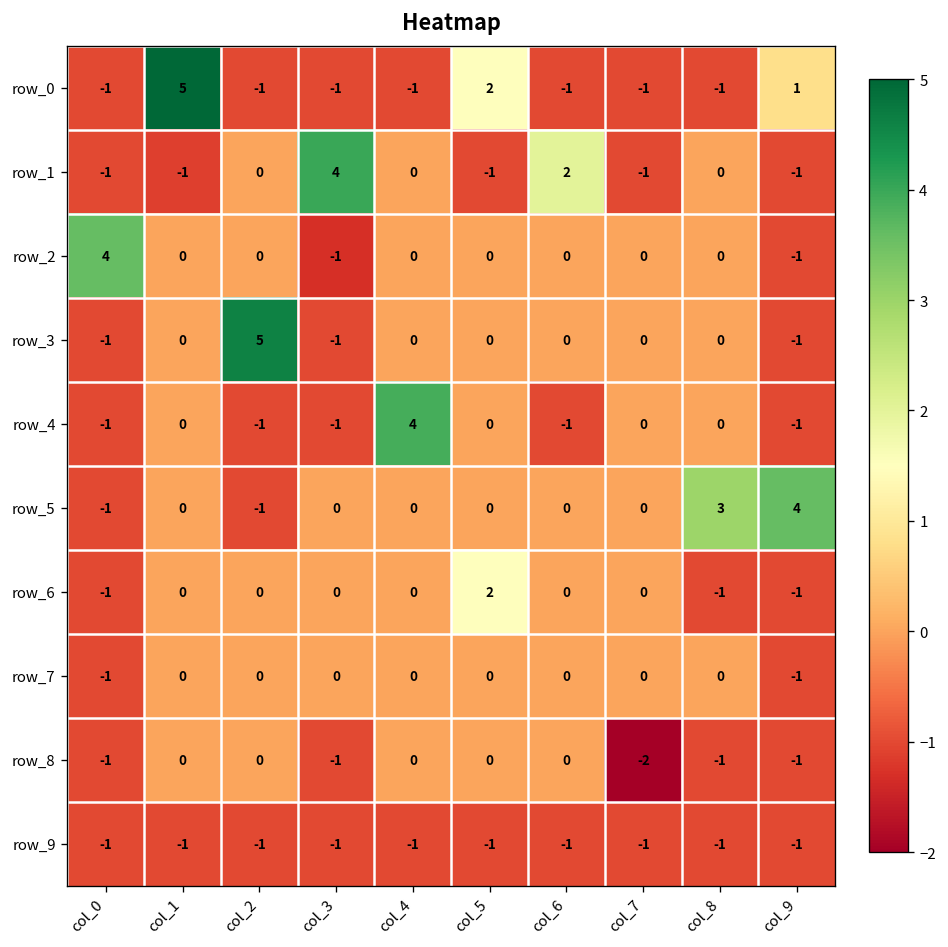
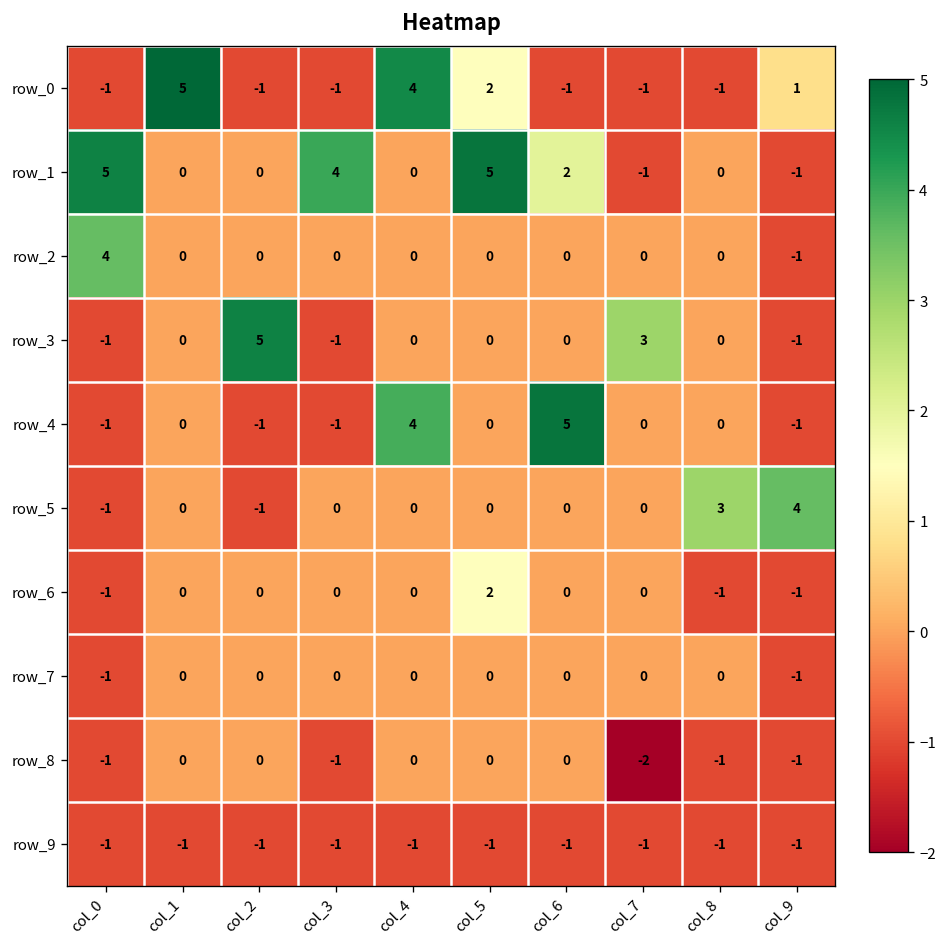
  {
    "row_0": {
      "col_0": -1,
      "col_1": 5,
      "col_2": -1,
      "col_3": -1,
-     "col_4": -1,
+     "col_4": 4,
      "col_5": 2,
      "col_6": -1,
      "col_7": -1,
      "col_8": -1,
      "col_9": 1
    },
    "row_1": {
-     "col_0": -1,
-     "col_1": -1,
+     "col_0": 5,
+     "col_1": 0,
      "col_2": 0,
      "col_3": 4,
      "col_4": 0,
-     "col_5": -1,
+     "col_5": 5,
      "col_6": 2,
      "col_7": -1,
      "col_8": 0,
      "col_9": -1
    },
    "row_2": {
      "col_0": 4,
      "col_1": 0,
      "col_2": 0,
-     "col_3": -1,
+     "col_3": 0,
      "col_4": 0,
      "col_5": 0,
      "col_6": 0,
      "col_7": 0,
      "col_8": 0,
      "col_9": -1
    },
    "row_3": {
      "col_0": -1,
      "col_1": 0,
      "col_2": 5,
      "col_3": -1,
      "col_4": 0,
      "col_5": 0,
      "col_6": 0,
-     "col_7": 0,
+     "col_7": 3,
      "col_8": 0,
      "col_9": -1
    },
    "row_4": {
      "col_0": -1,
      "col_1": 0,
      "col_2": -1,
      "col_3": -1,
      "col_4": 4,
      "col_5": 0,
-     "col_6": -1,
+     "col_6": 5,
      "col_7": 0,
      "col_8": 0,
      "col_9": -1
    },
    "row_5": {
      "col_0": -1,
      "col_1": 0,
      "col_2": -1,
      "col_3": 0,
      "col_4": 0,
      "col_5": 0,
      "col_6": 0,
      "col_7": 0,
      "col_8": 3,
      "col_9": 4
    },
    "row_6": {
      "col_0": -1,
      "col_1": 0,
      "col_2": 0,
      "col_3": 0,
      "col_4": 0,
      "col_5": 2,
      "col_6": 0,
      "col_7": 0,
      "col_8": -1,
      "col_9": -1
    },
    "row_7": {
      "col_0": -1,
      "col_1": 0,
      "col_2": 0,
      "col_3": 0,
      "col_4": 0,
      "col_5": 0,
      "col_6": 0,
      "col_7": 0,
      "col_8": 0,
      "col_9": -1
    },
    "row_8": {
      "col_0": -1,
      "col_1": 0,
      "col_2": 0,
      "col_3": -1,
      "col_4": 0,
      "col_5": 0,
      "col_6": 0,
      "col_7": -2,
      "col_8": -1,
      "col_9": -1
    },
    "row_9": {
      "col_0": -1,
      "col_1": -1,
      "col_2": -1,
      "col_3": -1,
      "col_4": -1,
      "col_5": -1,
      "col_6": -1,
      "col_7": -1,
      "col_8": -1,
      "col_9": -1
    }
  }
